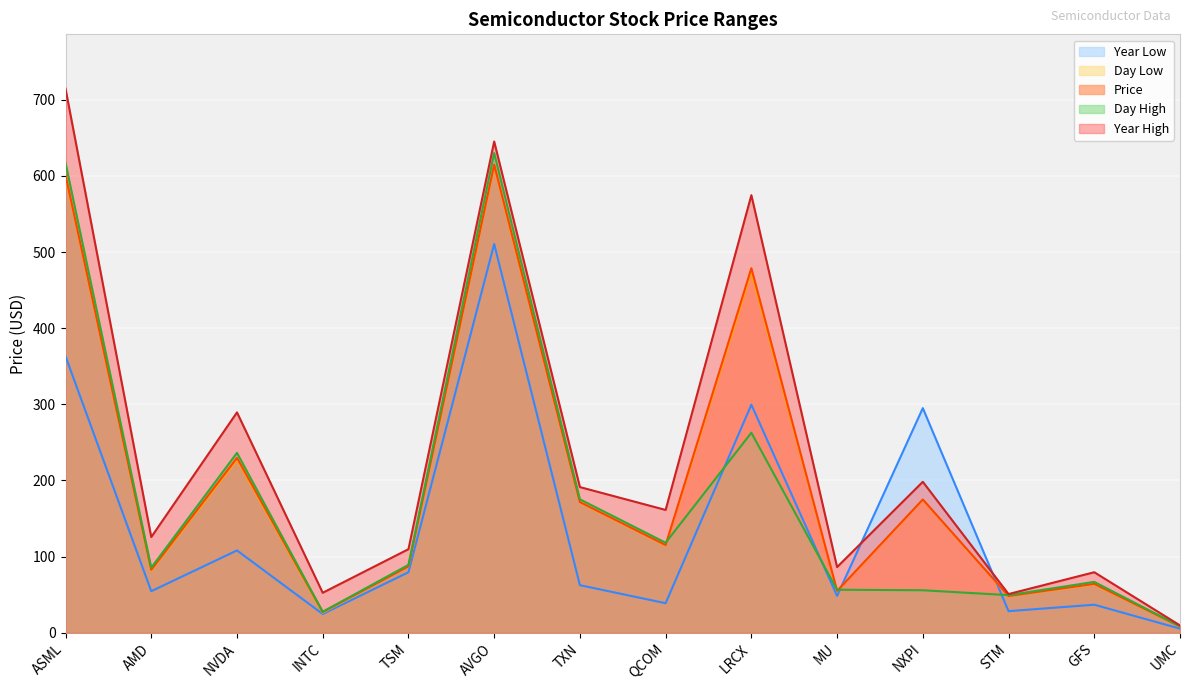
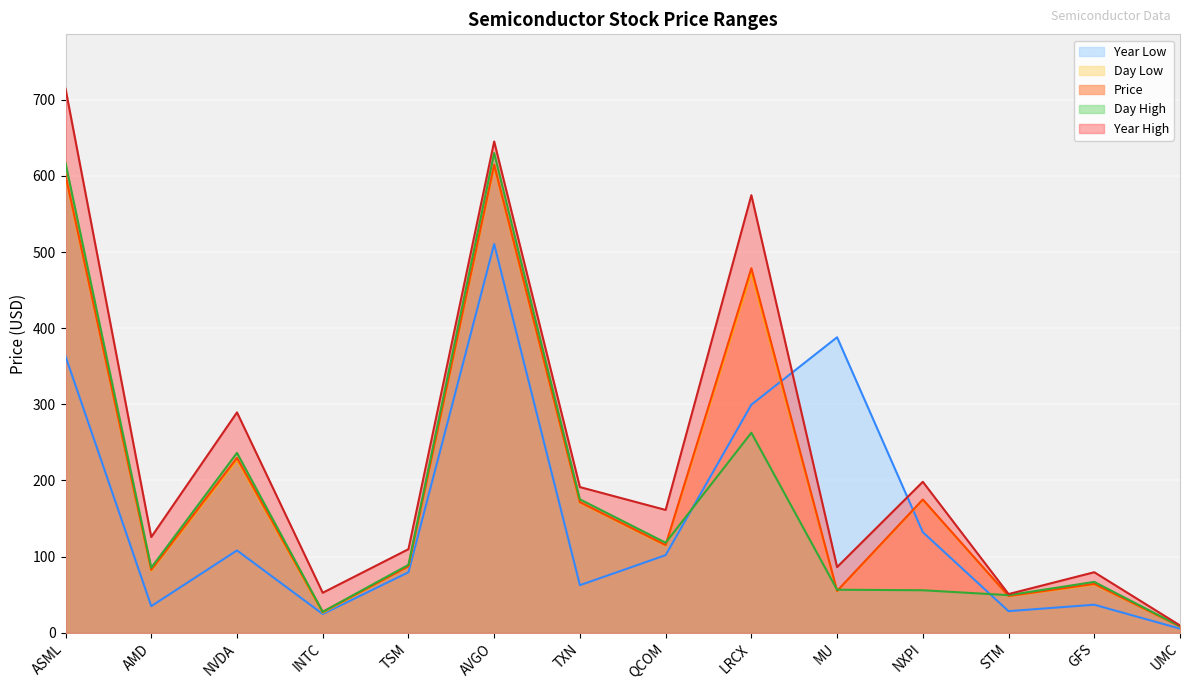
  {
    "Year Low": {
      "ASML": 360,
-     "AMD": 50,
+     "AMD": 30,
      "NVDA": 110,
      "TSM": 80,
      "AVGO": 510,
      "TXN": 60,
-     "QCOM": 40,
+     "QCOM": 100,
      "LRCX": 300,
-     "MU": 50,
-     "NXPI": 300,
+     "MU": 390,
+     "NXPI": 130,
      "STM": 30,
      "GFS": 40
    },
    "Day Low": {
      "LRCX": 470
    },
    "Day High": {
      "ASML": 620,
      "NVDA": 240,
      "AVGO": 630,
      "TXN": 180,
      "LRCX": 260,
      "NXPI": 60
    }
  }
